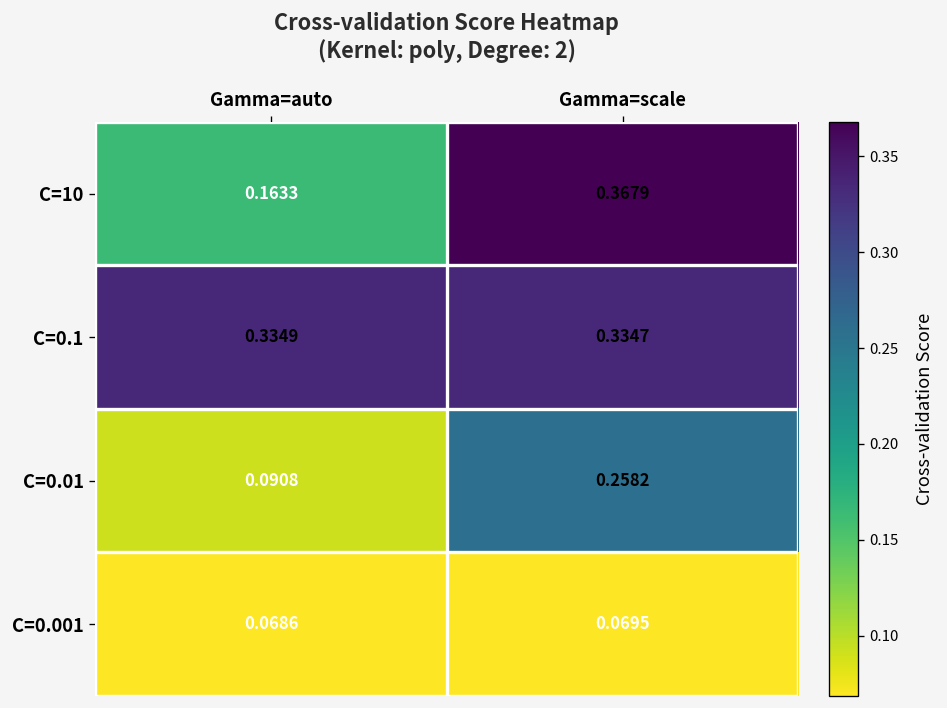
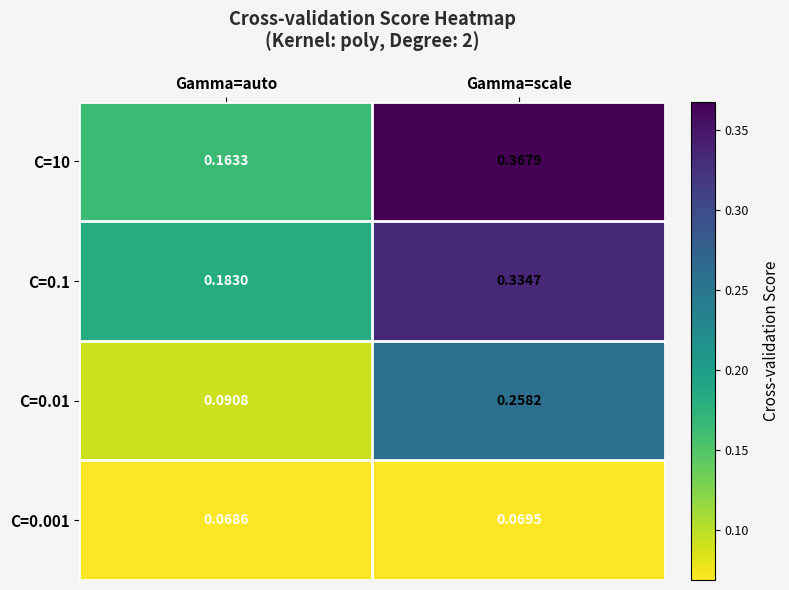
  {
    "C=10": {
      "Gamma=auto": 0.1633,
      "Gamma=scale": 0.3679
    },
    "C=0.1": {
-     "Gamma=auto": 0.3349,
+     "Gamma=auto": 0.1830,
      "Gamma=scale": 0.3347
    },
    "C=0.01": {
      "Gamma=auto": 0.0908,
      "Gamma=scale": 0.2582
    },
    "C=0.001": {
      "Gamma=auto": 0.0686,
      "Gamma=scale": 0.0695
    }
  }
